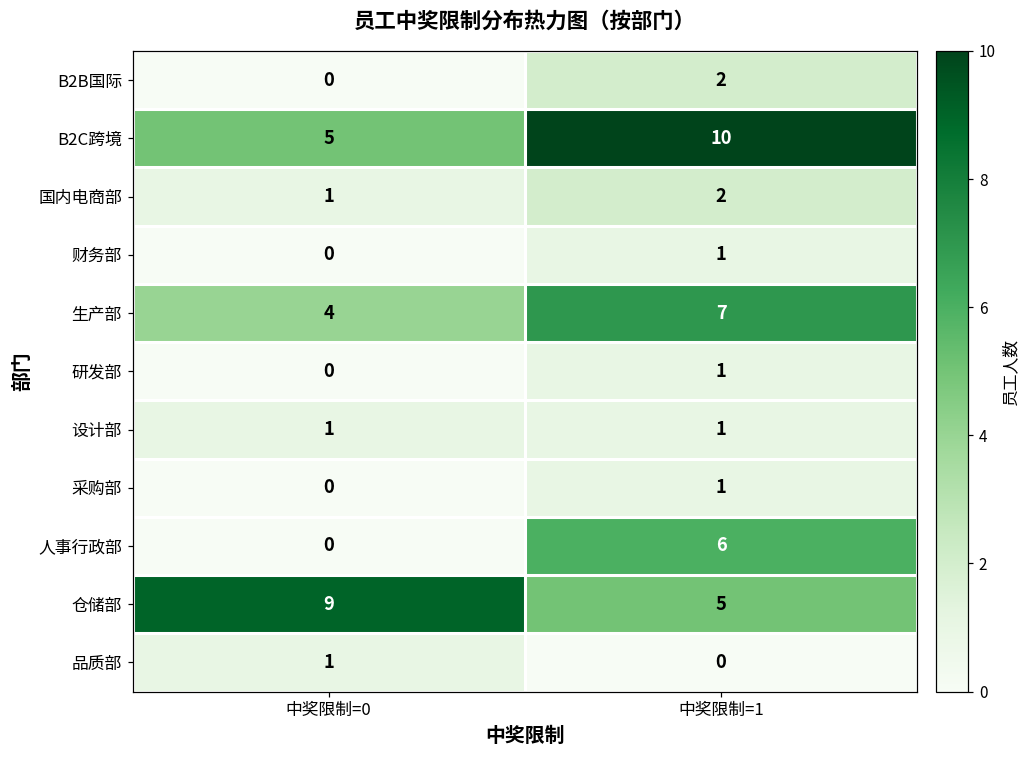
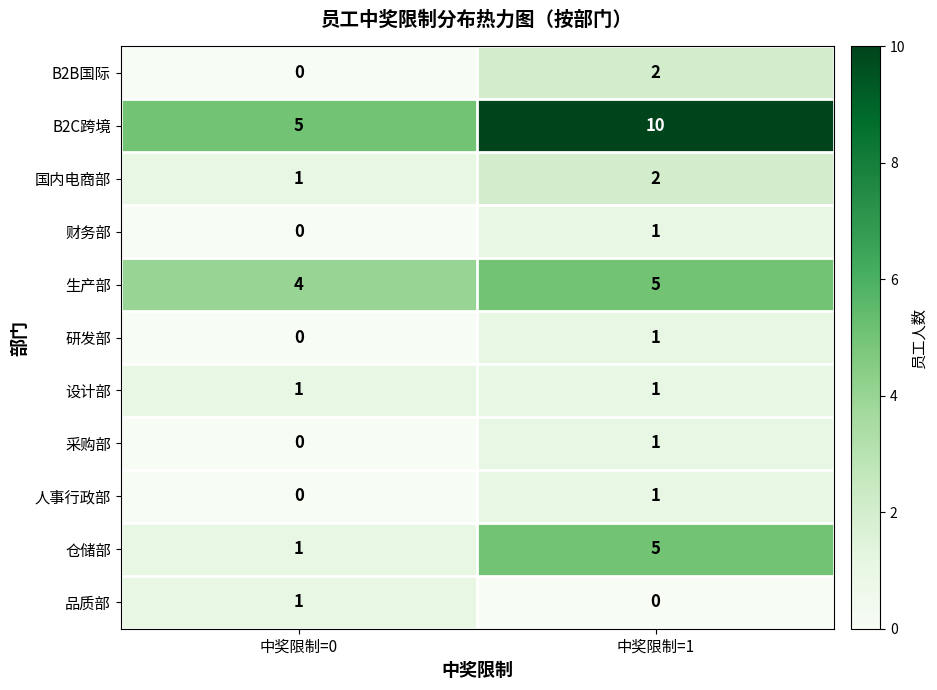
  {
    "B2B国际": {
      "中奖限制=0": 0,
      "中奖限制=1": 2
    },
    "B2C跨境": {
      "中奖限制=0": 5,
      "中奖限制=1": 10
    },
    "国内电商部": {
      "中奖限制=0": 1,
      "中奖限制=1": 2
    },
    "财务部": {
      "中奖限制=0": 0,
      "中奖限制=1": 1
    },
    "生产部": {
      "中奖限制=0": 4,
-     "中奖限制=1": 7
+     "中奖限制=1": 5
    },
    "研发部": {
      "中奖限制=0": 0,
      "中奖限制=1": 1
    },
    "设计部": {
      "中奖限制=0": 1,
      "中奖限制=1": 1
    },
    "采购部": {
      "中奖限制=0": 0,
      "中奖限制=1": 1
    },
    "人事行政部": {
      "中奖限制=0": 0,
-     "中奖限制=1": 6
+     "中奖限制=1": 1
    },
    "仓储部": {
-     "中奖限制=0": 9,
+     "中奖限制=0": 1,
      "中奖限制=1": 5
    },
    "品质部": {
      "中奖限制=0": 1,
      "中奖限制=1": 0
    }
  }
